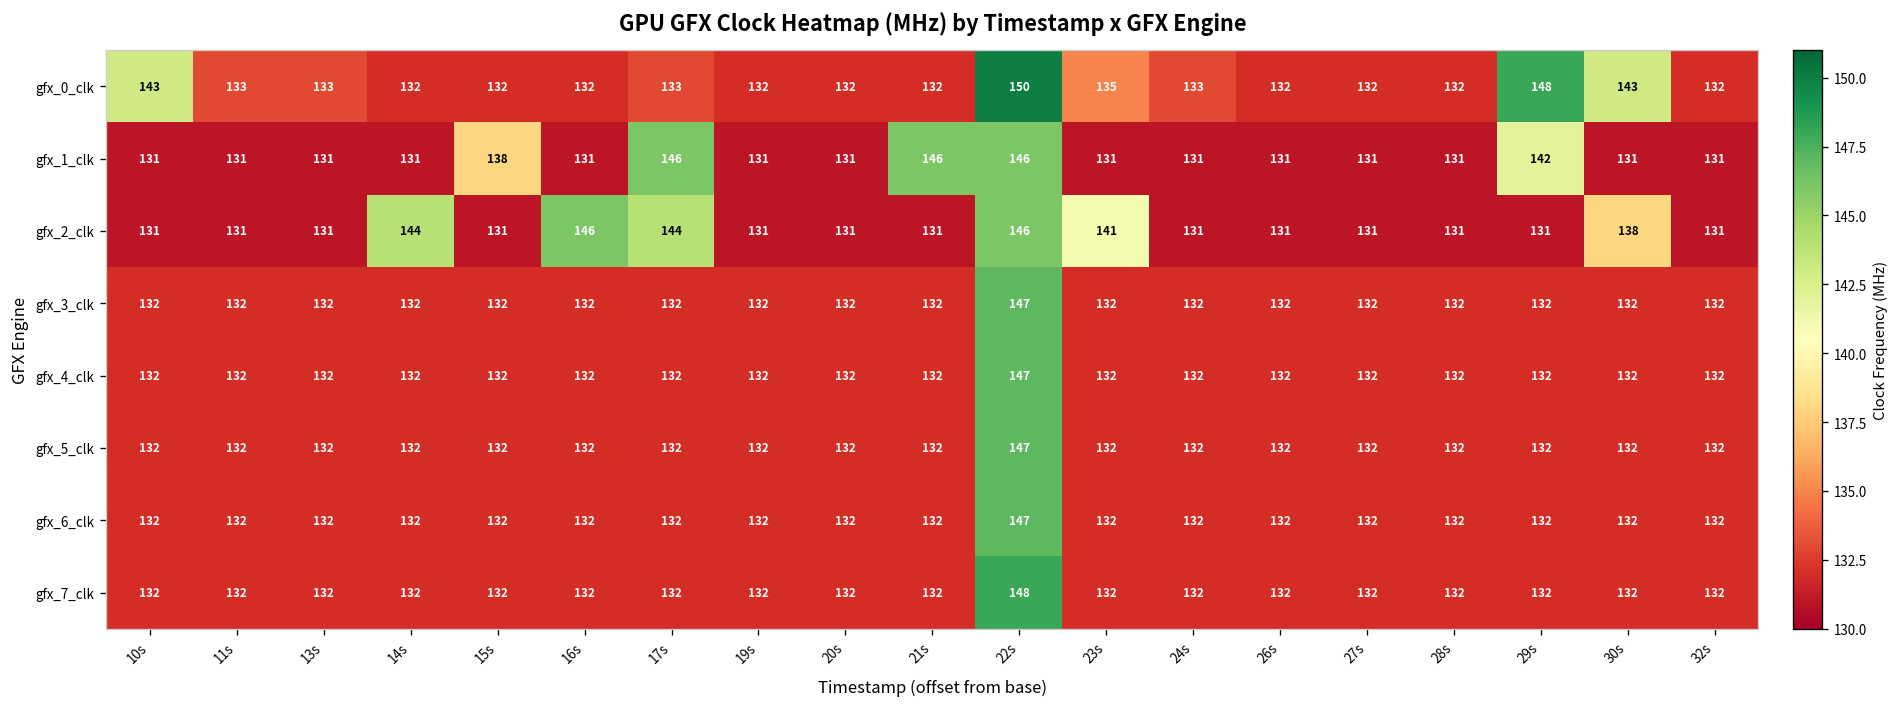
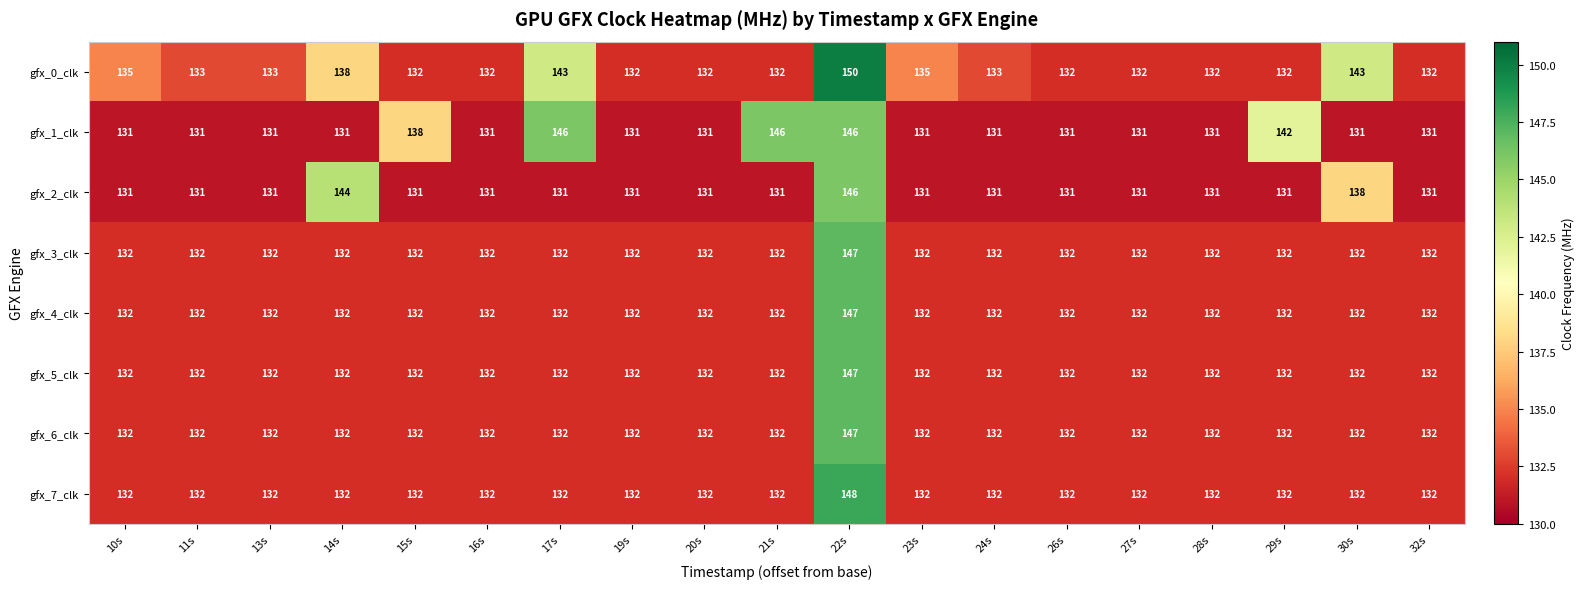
  {
    "gfx_0_clk": {
-     "10s": 143,
+     "10s": 135,
      "11s": 133,
      "13s": 133,
-     "14s": 132,
+     "14s": 138,
      "15s": 132,
      "16s": 132,
-     "17s": 133,
+     "17s": 143,
      "19s": 132,
      "20s": 132,
      "21s": 132,
      "22s": 150,
      "23s": 135,
      "24s": 133,
      "26s": 132,
      "27s": 132,
      "28s": 132,
-     "29s": 148,
+     "29s": 132,
      "30s": 143,
      "32s": 132
    },
    "gfx_1_clk": {
      "10s": 131,
      "11s": 131,
      "13s": 131,
      "14s": 131,
      "15s": 138,
      "16s": 131,
      "17s": 146,
      "19s": 131,
      "20s": 131,
      "21s": 146,
      "22s": 146,
      "23s": 131,
      "24s": 131,
      "26s": 131,
      "27s": 131,
      "28s": 131,
      "29s": 142,
      "30s": 131,
      "32s": 131
    },
    "gfx_2_clk": {
      "10s": 131,
      "11s": 131,
      "13s": 131,
      "14s": 144,
      "15s": 131,
-     "16s": 146,
-     "17s": 144,
+     "16s": 131,
+     "17s": 131,
      "19s": 131,
      "20s": 131,
      "21s": 131,
      "22s": 146,
-     "23s": 141,
+     "23s": 131,
      "24s": 131,
      "26s": 131,
      "27s": 131,
      "28s": 131,
      "29s": 131,
      "30s": 138,
      "32s": 131
    },
    "gfx_3_clk": {
      "10s": 132,
      "11s": 132,
      "13s": 132,
      "14s": 132,
      "15s": 132,
      "16s": 132,
      "17s": 132,
      "19s": 132,
      "20s": 132,
      "21s": 132,
      "22s": 147,
      "23s": 132,
      "24s": 132,
      "26s": 132,
      "27s": 132,
      "28s": 132,
      "29s": 132,
      "30s": 132,
      "32s": 132
    },
    "gfx_4_clk": {
      "10s": 132,
      "11s": 132,
      "13s": 132,
      "14s": 132,
      "15s": 132,
      "16s": 132,
      "17s": 132,
      "19s": 132,
      "20s": 132,
      "21s": 132,
      "22s": 147,
      "23s": 132,
      "24s": 132,
      "26s": 132,
      "27s": 132,
      "28s": 132,
      "29s": 132,
      "30s": 132,
      "32s": 132
    },
    "gfx_5_clk": {
      "10s": 132,
      "11s": 132,
      "13s": 132,
      "14s": 132,
      "15s": 132,
      "16s": 132,
      "17s": 132,
      "19s": 132,
      "20s": 132,
      "21s": 132,
      "22s": 147,
      "23s": 132,
      "24s": 132,
      "26s": 132,
      "27s": 132,
      "28s": 132,
      "29s": 132,
      "30s": 132,
      "32s": 132
    },
    "gfx_6_clk": {
      "10s": 132,
      "11s": 132,
      "13s": 132,
      "14s": 132,
      "15s": 132,
      "16s": 132,
      "17s": 132,
      "19s": 132,
      "20s": 132,
      "21s": 132,
      "22s": 147,
      "23s": 132,
      "24s": 132,
      "26s": 132,
      "27s": 132,
      "28s": 132,
      "29s": 132,
      "30s": 132,
      "32s": 132
    },
    "gfx_7_clk": {
      "10s": 132,
      "11s": 132,
      "13s": 132,
      "14s": 132,
      "15s": 132,
      "16s": 132,
      "17s": 132,
      "19s": 132,
      "20s": 132,
      "21s": 132,
      "22s": 148,
      "23s": 132,
      "24s": 132,
      "26s": 132,
      "27s": 132,
      "28s": 132,
      "29s": 132,
      "30s": 132,
      "32s": 132
    }
  }
